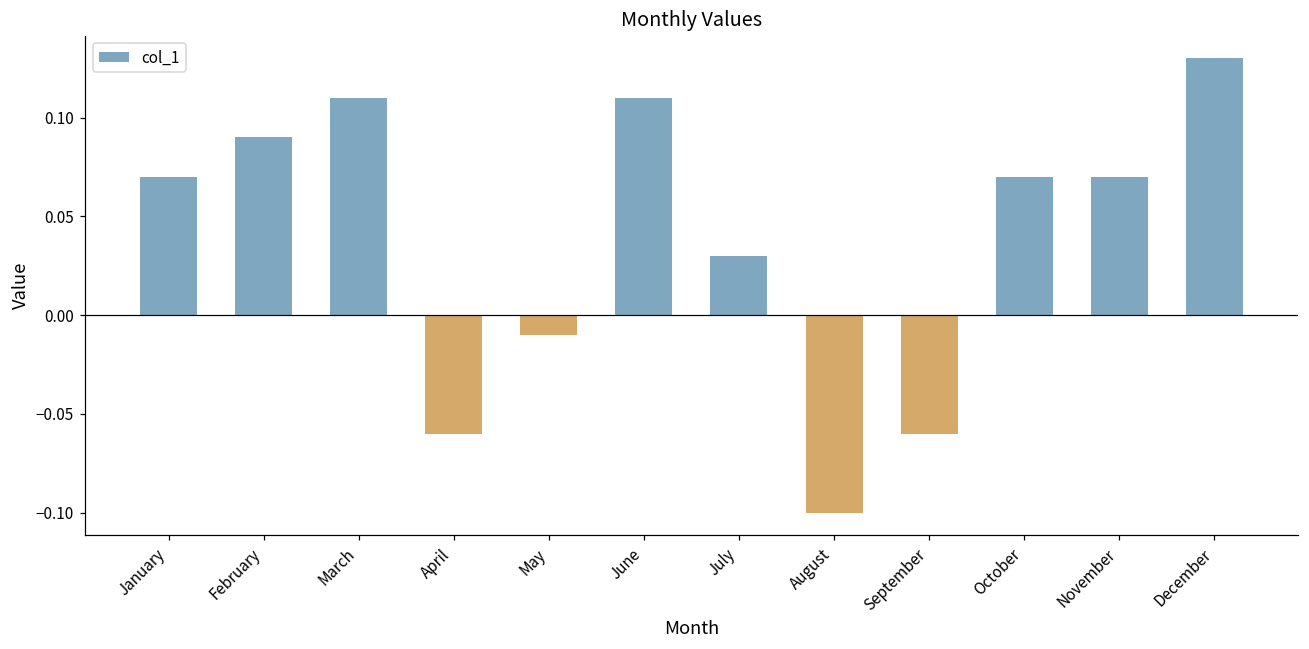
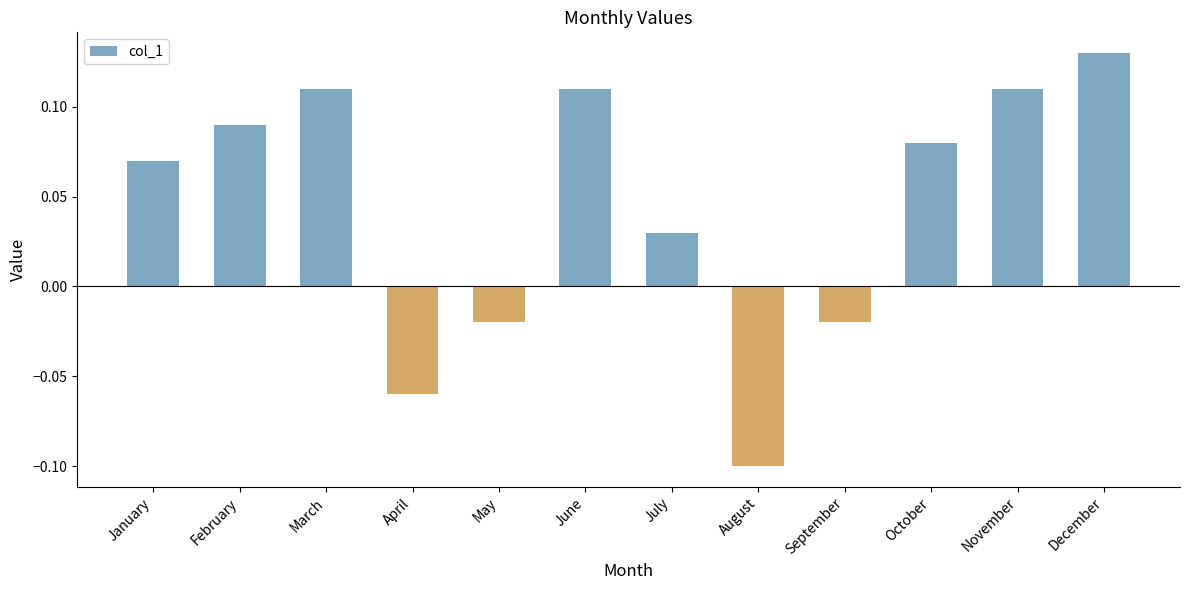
  {
    "January": 0.07,
    "February": 0.09,
    "March": 0.11,
    "April": -0.06,
-   "May": -0.01,
+   "May": -0.02,
    "June": 0.11,
    "July": 0.03,
    "August": -0.10,
-   "September": -0.06,
-   "October": 0.07,
-   "November": 0.07,
+   "September": -0.02,
+   "October": 0.08,
+   "November": 0.11,
    "December": 0.13
  }
